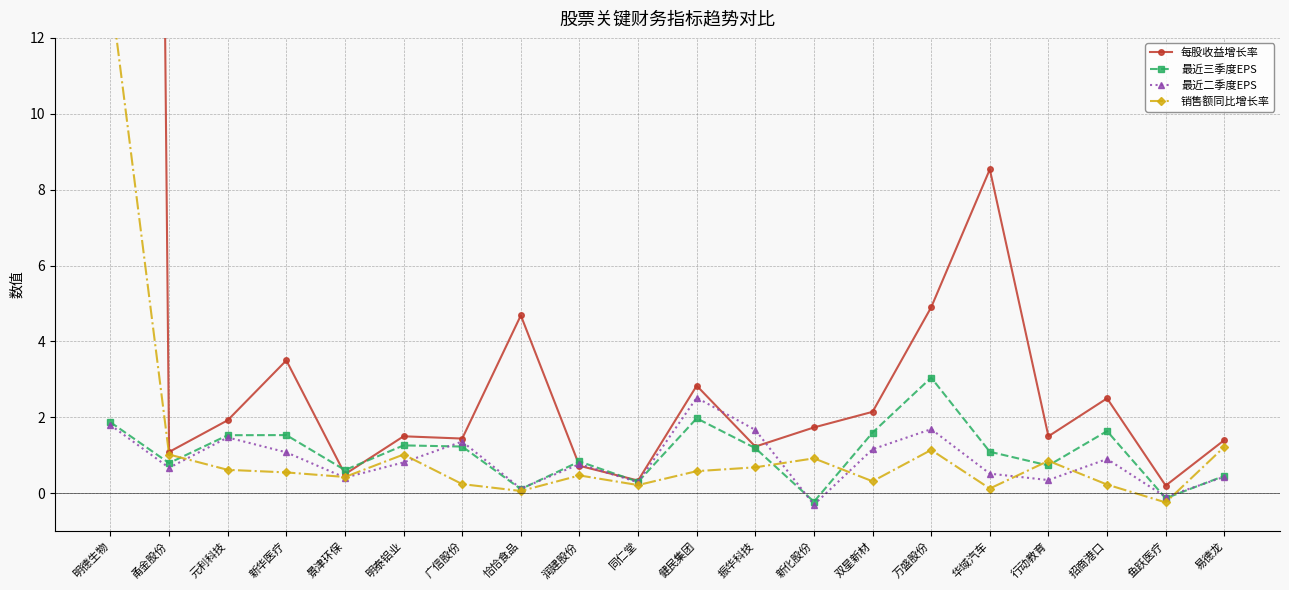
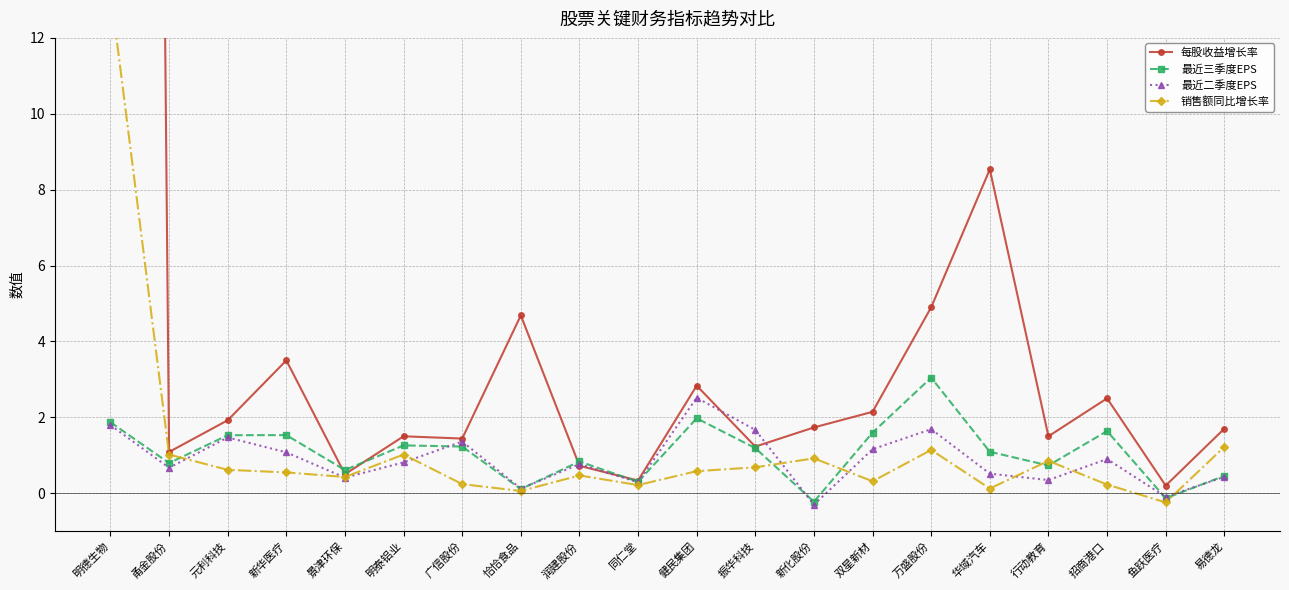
  {
    "每股收益增长率": {
      "元利科技": 1.9,
      "新华医疗": 3.5,
      "景津环保": 0.5,
      "明泰铝业": 1.5,
      "广信股份": 1.4,
      "恰恰食品": 4.7,
      "健民集团": 2.8,
      "新化股份": 1.7,
      "双星新材": 2.1,
      "万盛股份": 4.9,
      "华域汽车": 8.5,
      "行动教育": 1.5,
      "招商港口": 2.5,
      "鱼跃医疗": 0.2,
-     "易德龙": 1.4
+     "易德龙": 1.7
    },
    "最近三季度EPS": {
      "明德生物": 1.9,
      "甬金股份": 0.8,
      "新华医疗": 1.5,
      "景津环保": 0.6,
      "明泰铝业": 1.3,
      "广信股份": 1.2,
      "润建股份": 0.8,
      "健民集团": 2.0,
      "新化股份": -0.2,
      "双星新材": 1.6,
      "万盛股份": 3.0,
      "华域汽车": 1.1,
      "行动教育": 0.7,
      "招商港口": 1.6
    },
    "最近二季度EPS": {
      "明德生物": 1.8,
      "甬金股份": 0.7,
      "新华医疗": 1.1,
      "明泰铝业": 0.8,
      "广信股份": 1.4,
      "健民集团": 2.5,
      "振华科技": 1.7,
      "新化股份": -0.3,
      "双星新材": 1.2,
      "万盛股份": 1.7,
      "华域汽车": 0.5,
      "行动教育": 0.3,
      "招商港口": 0.9
    },
    "销售额同比增长率": {
      "元利科技": 0.6,
      "新华医疗": 0.5,
      "明泰铝业": 1.0,
      "广信股份": 0.2,
      "润建股份": 0.5,
      "同仁堂": 0.2,
      "健民集团": 0.6,
      "振华科技": 0.7,
      "新化股份": 0.9,
      "双星新材": 0.3,
      "万盛股份": 1.1,
      "华域汽车": 0.1,
      "行动教育": 0.9,
      "招商港口": 0.2,
      "鱼跃医疗": -0.2,
      "易德龙": 1.2
    }
  }
